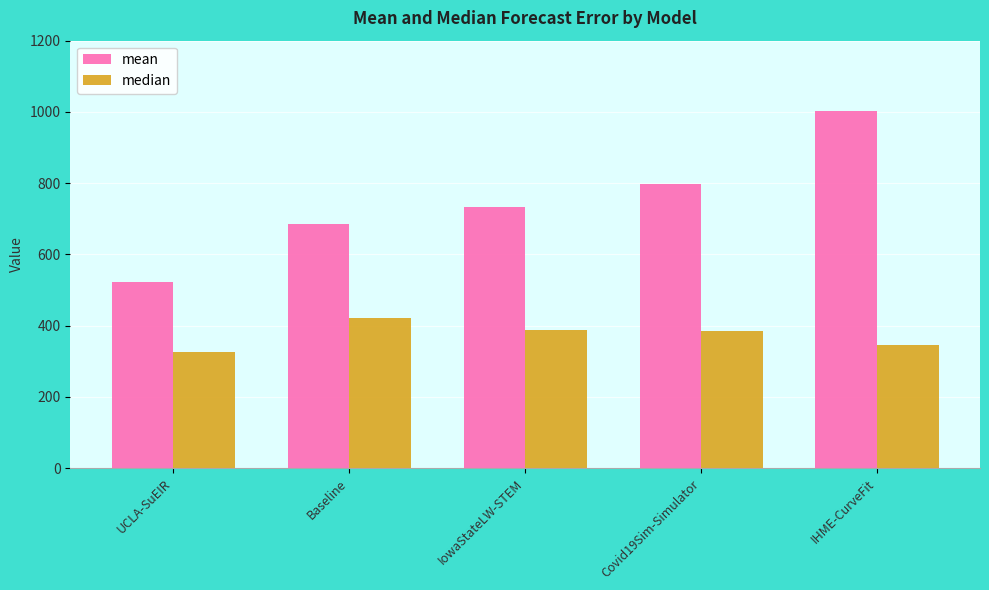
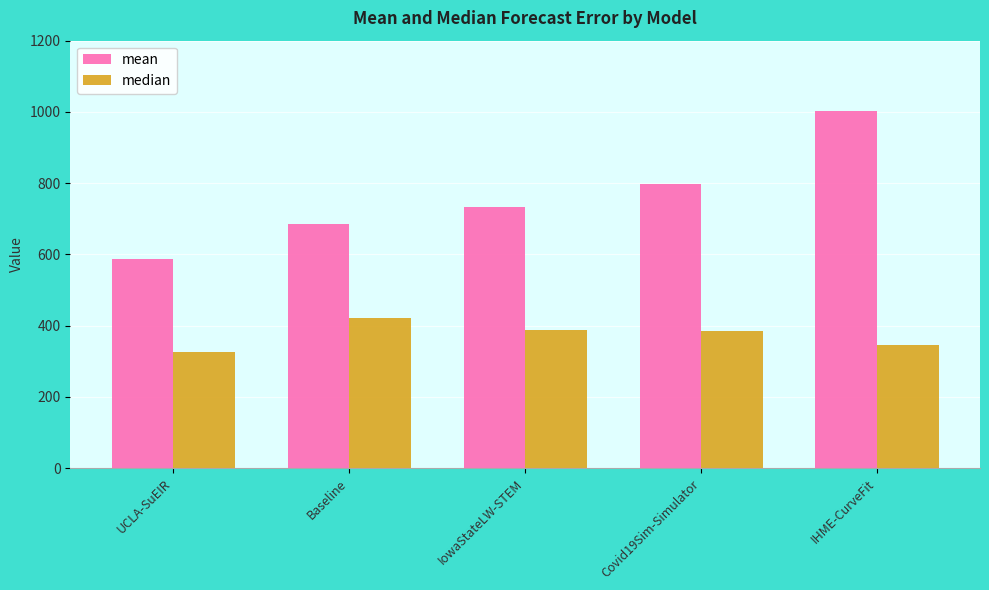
  {
    "mean": {
-     "UCLA-SuEIR": 520,
+     "UCLA-SuEIR": 590,
      "Baseline": 690,
      "IowaStateLW-STEM": 730,
      "Covid19Sim-Simulator": 800,
      "IHME-CurveFit": 1000
    },
    "median": {
      "UCLA-SuEIR": 330,
      "Baseline": 420,
      "IowaStateLW-STEM": 390,
      "Covid19Sim-Simulator": 380,
      "IHME-CurveFit": 350
    }
  }
